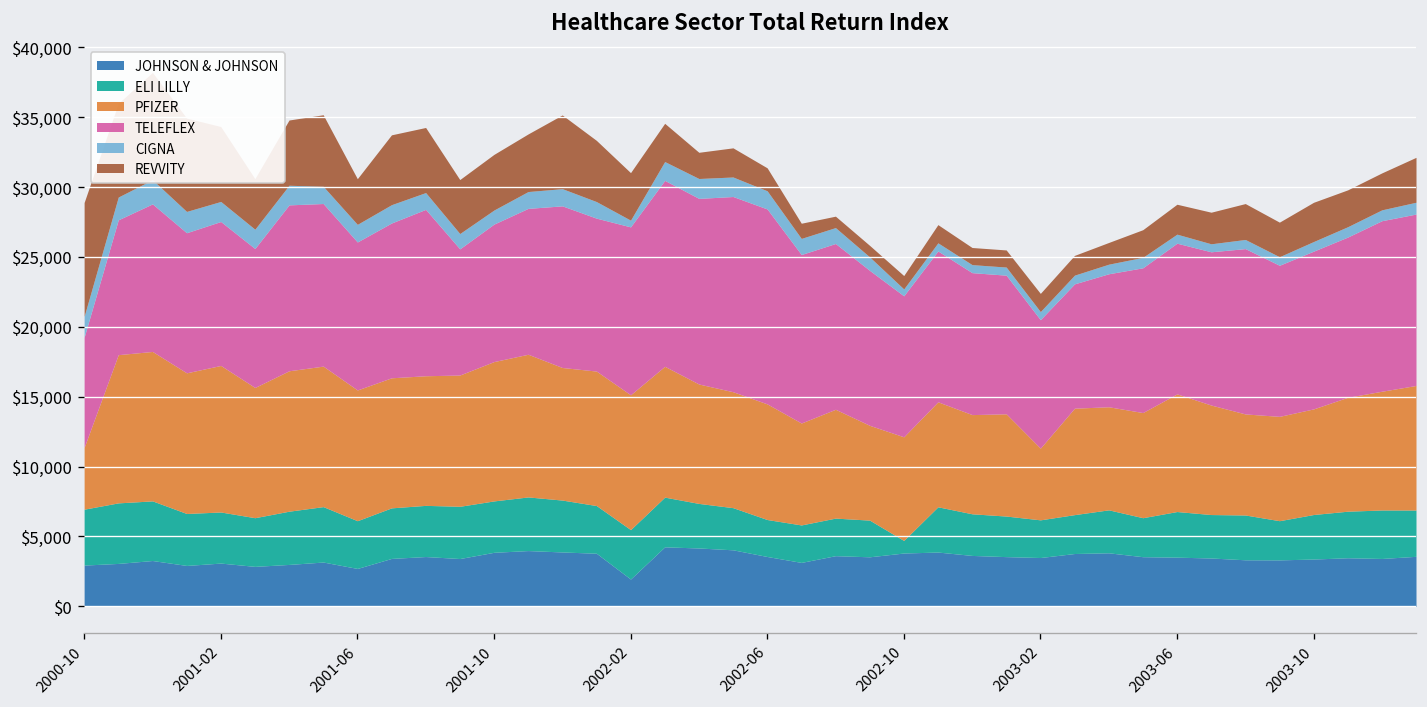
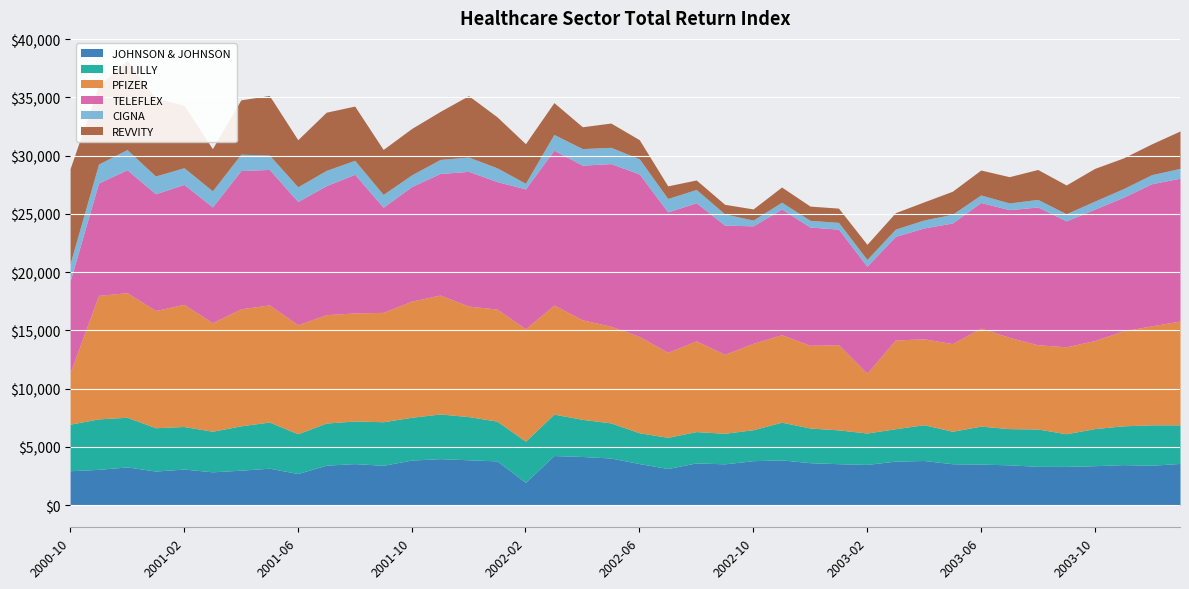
  {
    "JOHNSON & JOHNSON": {
      "2000-10": "$2,900",
      "2001-02": "$3,100",
      "2001-06": "$2,700",
      "2001-10": "$3,900",
      "2002-02": "$1,900",
      "2002-06": "$3,600",
      "2002-10": "$3,800",
      "2003-02": "$3,500",
      "2003-06": "$3,500",
      "2003-10": "$3,400"
    },
    "ELI LILLY": {
      "2000-10": "$4,000",
      "2001-02": "$3,700",
      "2001-06": "$3,400",
      "2001-10": "$3,700",
      "2002-02": "$3,500",
      "2002-06": "$2,600",
-     "2002-10": "$900",
+     "2002-10": "$2,700",
      "2003-02": "$2,700",
      "2003-06": "$3,300",
      "2003-10": "$3,200"
    },
    "PFIZER": {
      "2000-10": "$4,400",
      "2001-02": "$10,500",
      "2001-06": "$9,400",
      "2001-10": "$10,000",
      "2002-02": "$9,600",
      "2002-06": "$8,300",
      "2002-10": "$7,400",
      "2003-02": "$5,100",
      "2003-06": "$8,400",
      "2003-10": "$7,600"
    },
    "TELEFLEX": {
      "2000-10": "$7,900",
      "2001-02": "$10,300",
      "2001-06": "$10,600",
      "2001-10": "$9,800",
      "2002-02": "$12,000",
      "2002-06": "$13,900",
      "2002-10": "$10,100",
      "2003-02": "$9,200",
      "2003-06": "$10,800",
      "2003-10": "$11,300"
    },
    "CIGNA": {
      "2000-10": "$1,500",
      "2001-02": "$1,400",
      "2001-06": "$1,300",
      "2001-10": "$1,000",
      "2002-02": "$500",
      "2002-06": "$1,300",
      "2002-10": "$500",
      "2003-02": "$600",
      "2003-06": "$600",
      "2003-10": "$700"
    },
    "REVVITY": {
      "2000-10": "$8,100",
-     "2001-06": "$3,300",
+     "2001-06": "$4,000",
      "2001-10": "$4,000",
      "2002-02": "$3,400",
      "2002-06": "$1,600",
      "2002-10": "$1,000",
      "2003-02": "$1,300",
      "2003-06": "$2,100",
      "2003-10": "$2,800"
    }
  }
